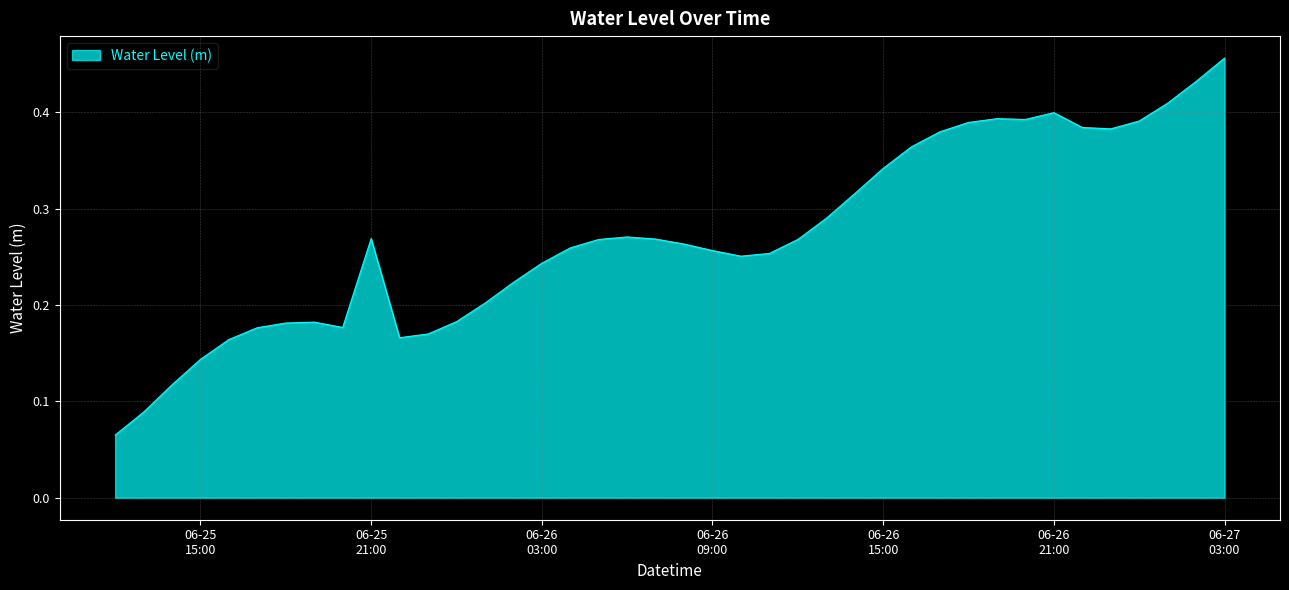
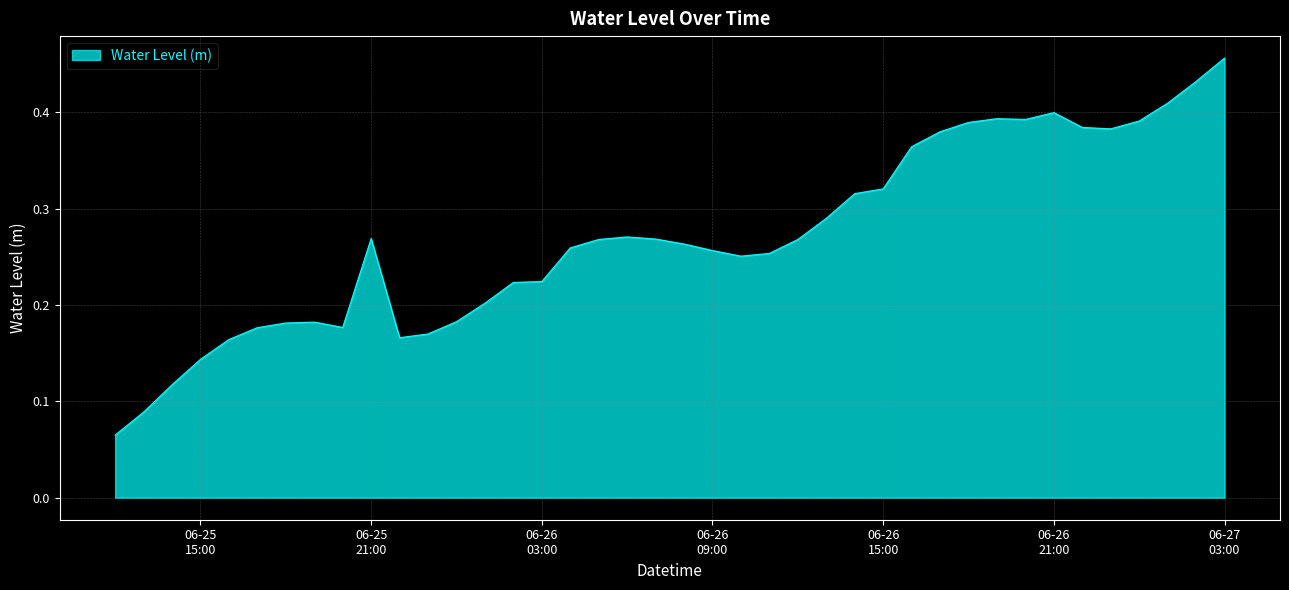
  {
    "06-25 15:00": 0.14,
    "06-25 21:00": 0.27,
-   "06-26 03:00": 0.24,
+   "06-26 03:00": 0.22,
    "06-26 09:00": 0.26,
-   "06-26 15:00": 0.34,
+   "06-26 15:00": 0.32,
    "06-26 21:00": 0.40,
    "06-27 03:00": 0.46
  }
